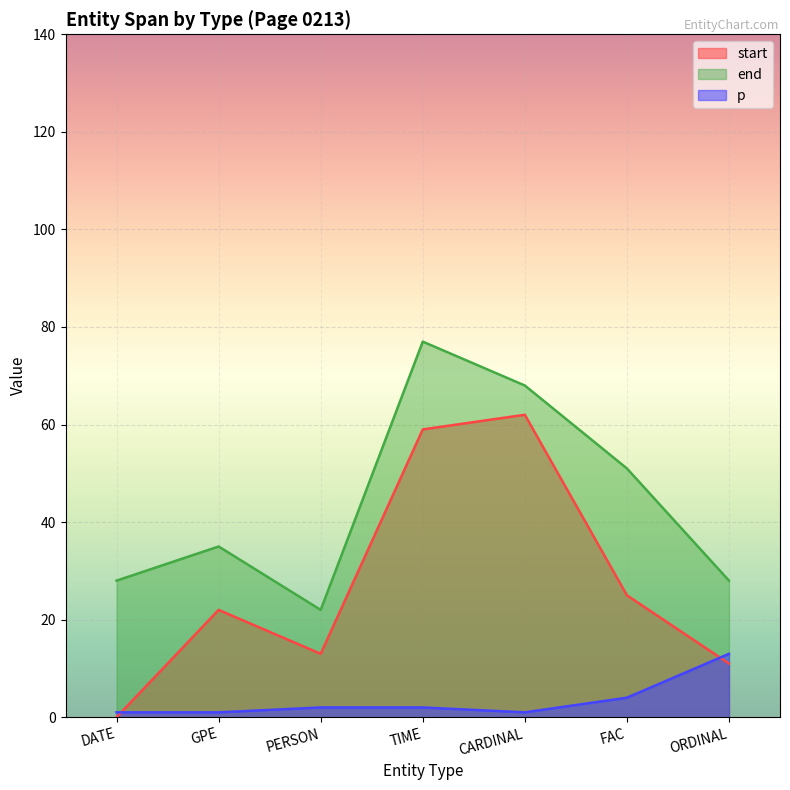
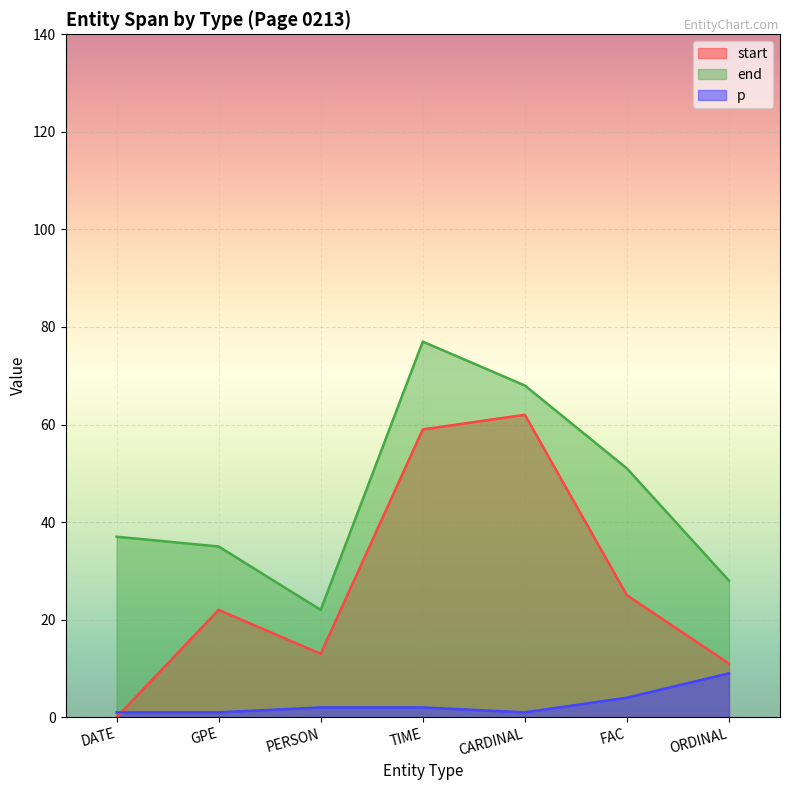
  {
    "start": {
      "DATE": 0,
      "GPE": 22,
      "PERSON": 13,
      "TIME": 59,
      "CARDINAL": 62,
      "FAC": 25,
      "ORDINAL": 11
    },
    "end": {
-     "DATE": 28,
+     "DATE": 37,
      "GPE": 35,
      "PERSON": 22,
      "TIME": 77,
      "CARDINAL": 68,
      "FAC": 51,
      "ORDINAL": 28
    },
    "p": {
      "DATE": 1,
      "GPE": 1,
      "PERSON": 2,
      "TIME": 2,
      "CARDINAL": 1,
      "FAC": 4,
-     "ORDINAL": 13
+     "ORDINAL": 9
    }
  }
